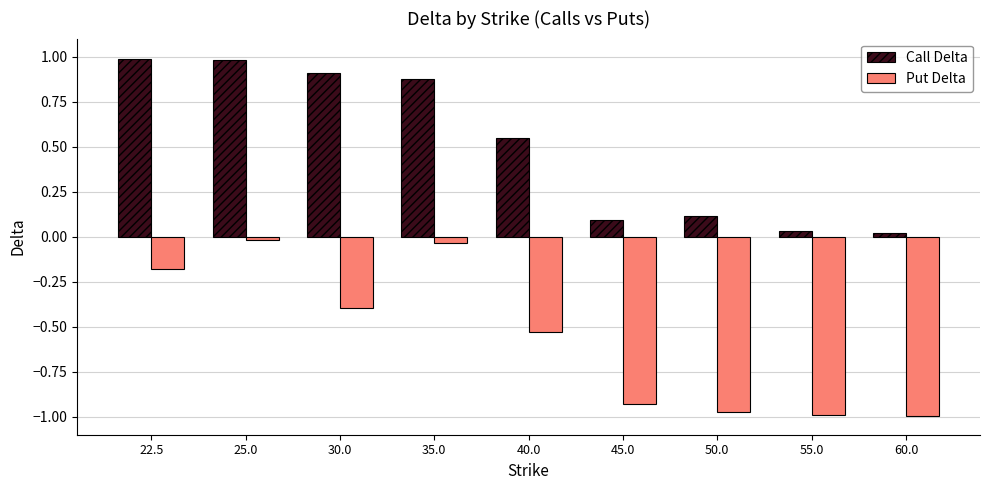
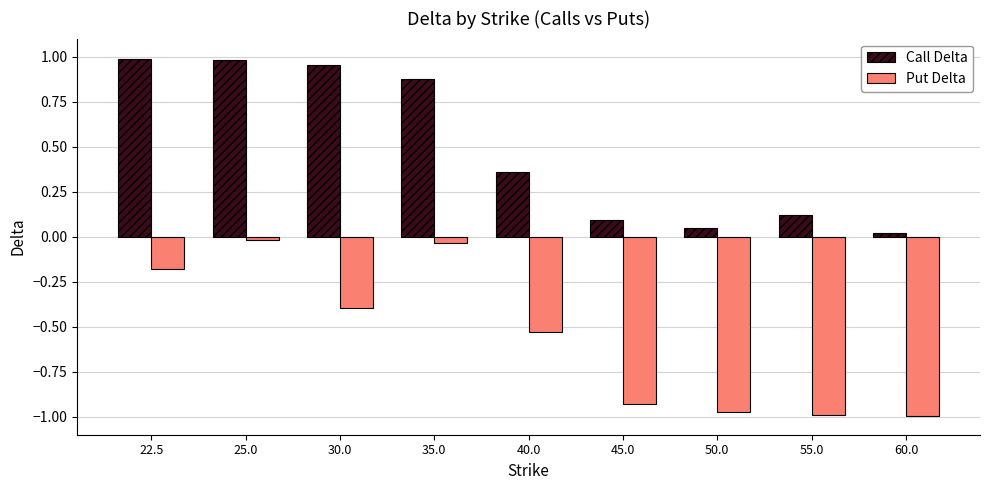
  {
    "Call Delta": {
      "22.5": 0.98,
      "25.0": 0.98,
-     "30.0": 0.91,
+     "30.0": 0.96,
      "35.0": 0.88,
-     "40.0": 0.55,
+     "40.0": 0.36,
      "45.0": 0.09,
-     "50.0": 0.12,
-     "55.0": 0.03,
+     "50.0": 0.05,
+     "55.0": 0.12,
      "60.0": 0.02
    },
    "Put Delta": {
      "22.5": -0.18,
      "25.0": -0.02,
      "30.0": -0.39,
      "35.0": -0.03,
      "40.0": -0.53,
      "45.0": -0.93,
      "50.0": -0.98,
      "55.0": -0.99,
      "60.0": -1.00
    }
  }
